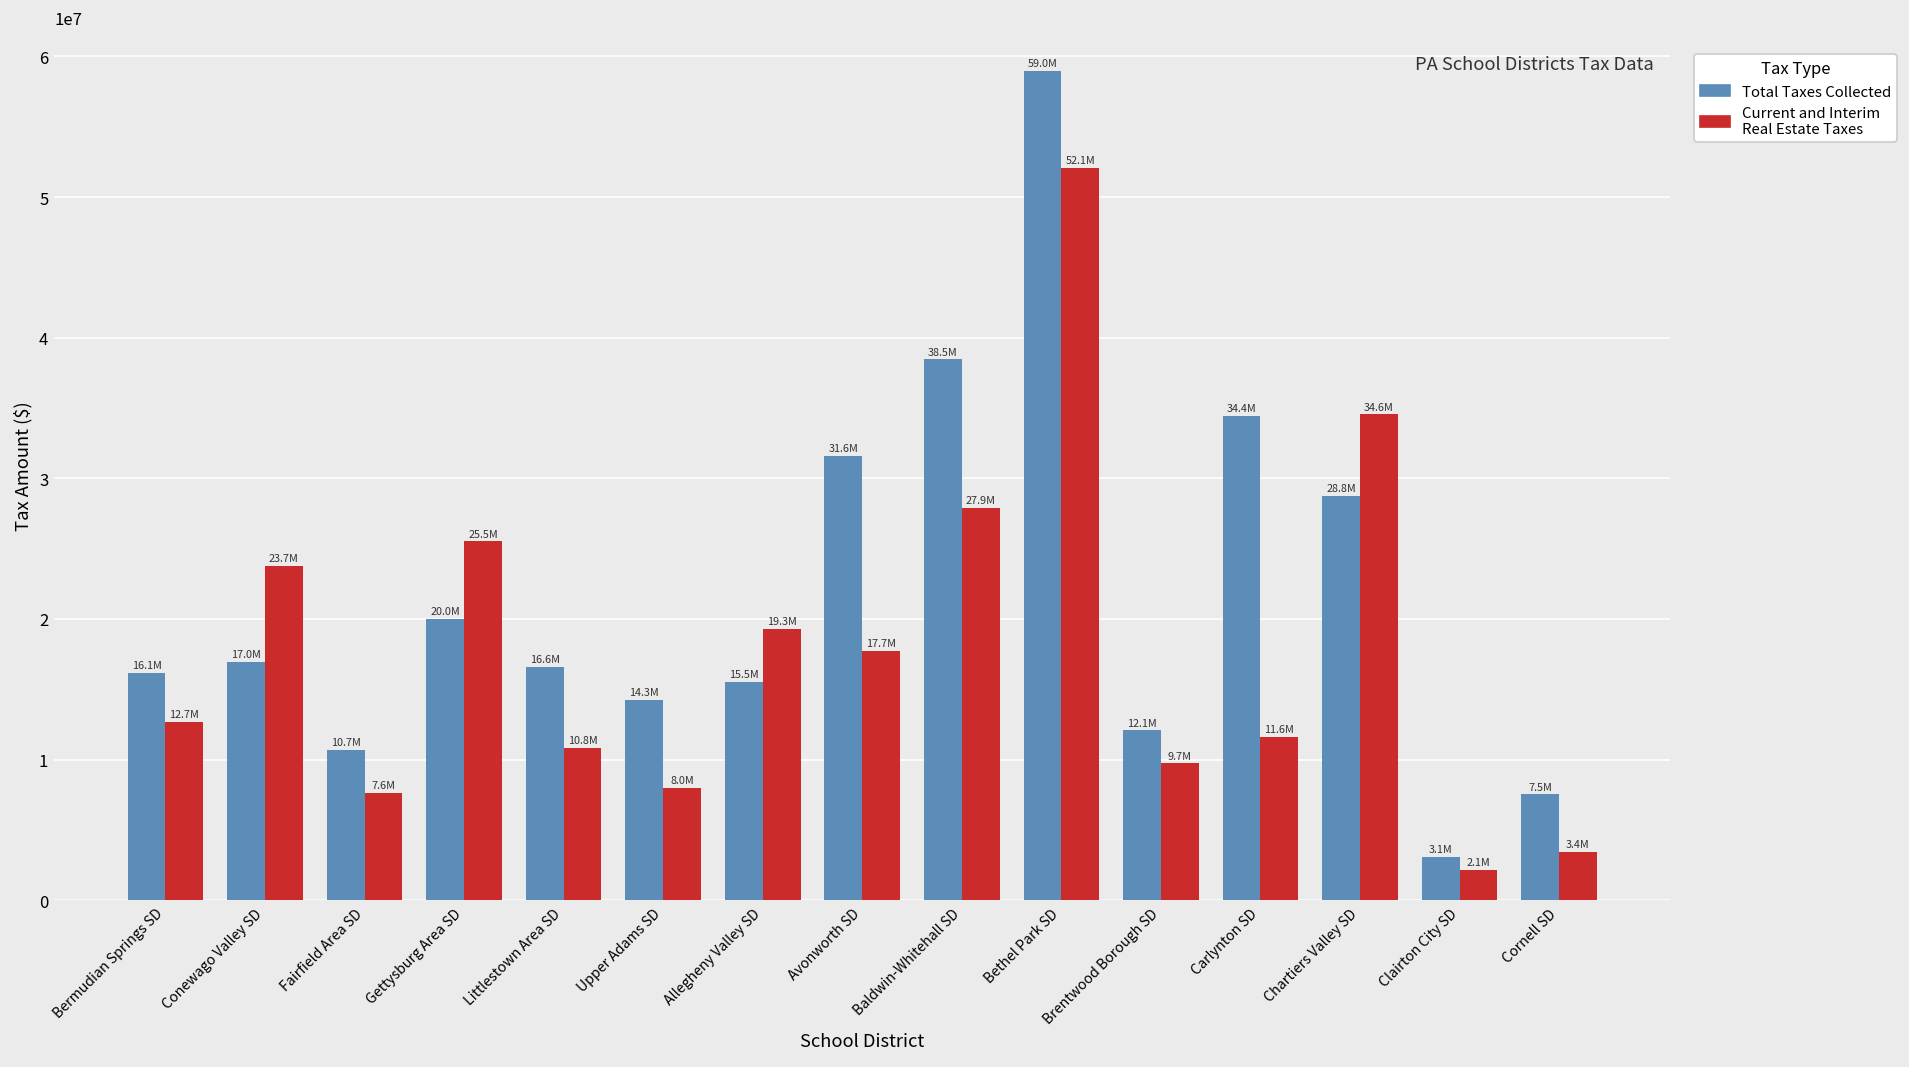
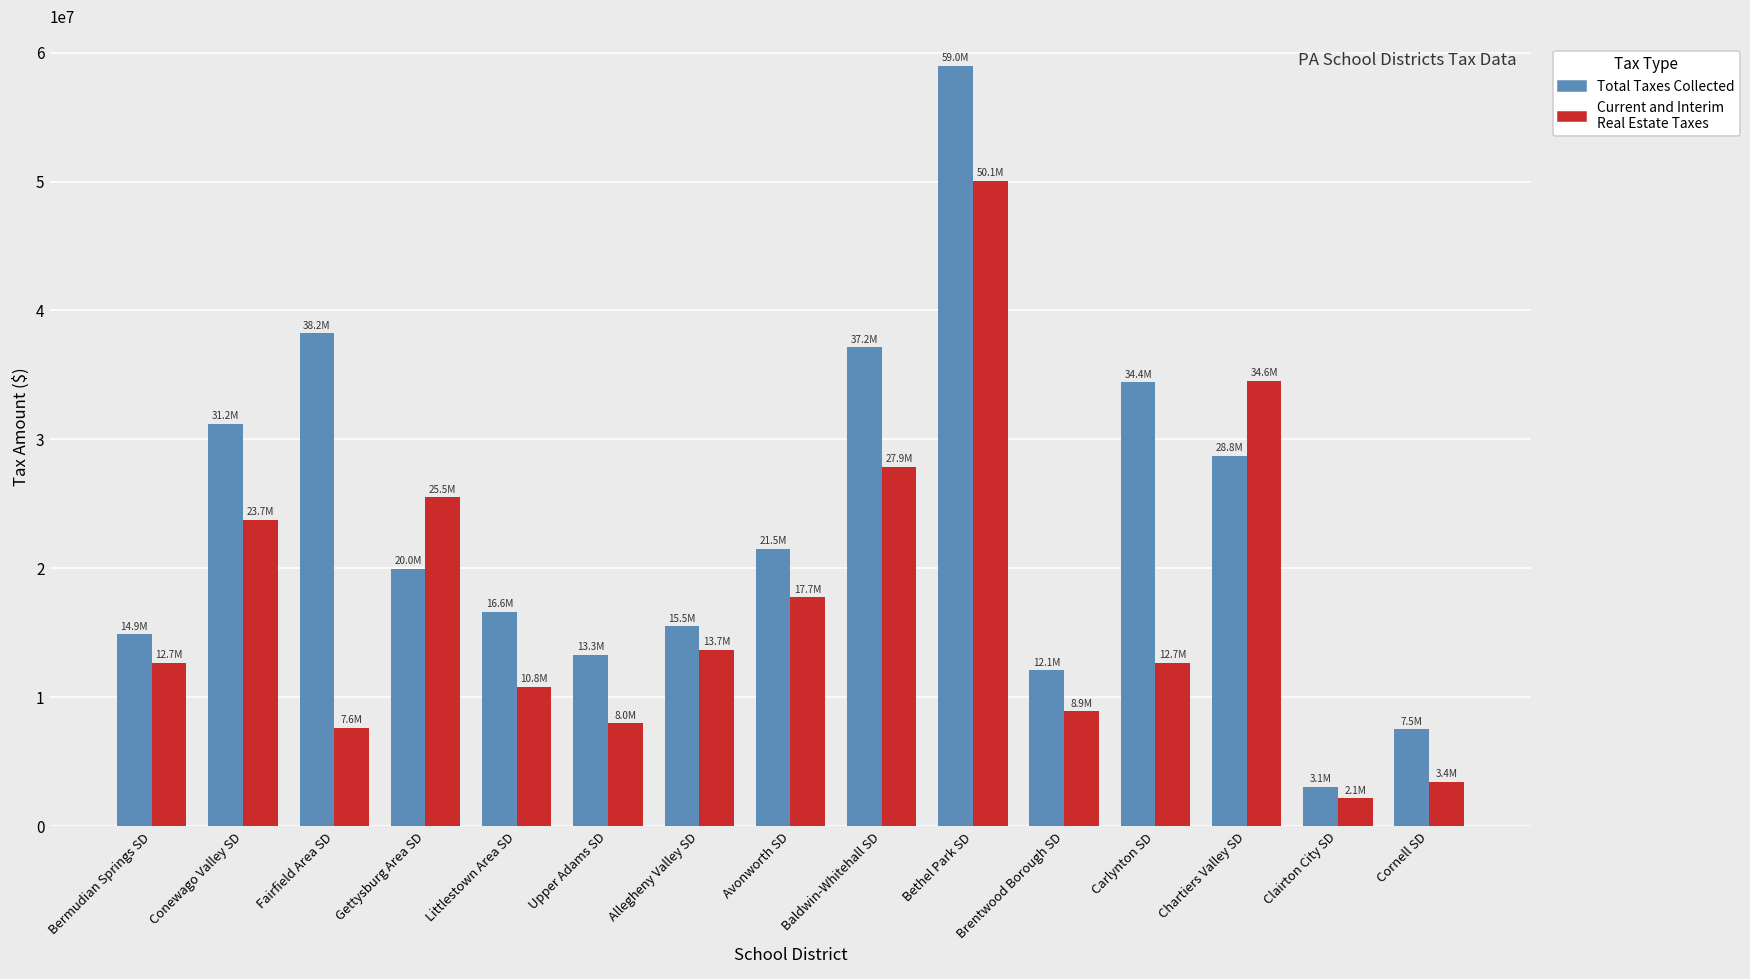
  {
    "Total Taxes Collected": {
-     "Bermudian Springs SD": "16.1M",
-     "Conewago Valley SD": "17.0M",
-     "Fairfield Area SD": "10.7M",
+     "Bermudian Springs SD": "14.9M",
+     "Conewago Valley SD": "31.2M",
+     "Fairfield Area SD": "38.2M",
      "Gettysburg Area SD": "20.0M",
      "Littlestown Area SD": "16.6M",
-     "Upper Adams SD": "14.3M",
+     "Upper Adams SD": "13.3M",
      "Allegheny Valley SD": "15.5M",
-     "Avonworth SD": "31.6M",
-     "Baldwin-Whitehall SD": "38.5M",
+     "Avonworth SD": "21.5M",
+     "Baldwin-Whitehall SD": "37.2M",
      "Bethel Park SD": "59.0M",
      "Brentwood Borough SD": "12.1M",
      "Carlynton SD": "34.4M",
      "Chartiers Valley SD": "28.8M",
      "Clairton City SD": "3.1M",
      "Cornell SD": "7.5M"
    },
    "Current and Interim Real Estate Taxes": {
      "Bermudian Springs SD": "12.7M",
      "Conewago Valley SD": "23.7M",
      "Fairfield Area SD": "7.6M",
      "Gettysburg Area SD": "25.5M",
      "Littlestown Area SD": "10.8M",
      "Upper Adams SD": "8.0M",
-     "Allegheny Valley SD": "19.3M",
+     "Allegheny Valley SD": "13.7M",
      "Avonworth SD": "17.7M",
      "Baldwin-Whitehall SD": "27.9M",
-     "Bethel Park SD": "52.1M",
-     "Brentwood Borough SD": "9.7M",
-     "Carlynton SD": "11.6M",
+     "Bethel Park SD": "50.1M",
+     "Brentwood Borough SD": "8.9M",
+     "Carlynton SD": "12.7M",
      "Chartiers Valley SD": "34.6M",
      "Clairton City SD": "2.1M",
      "Cornell SD": "3.4M"
    }
  }
